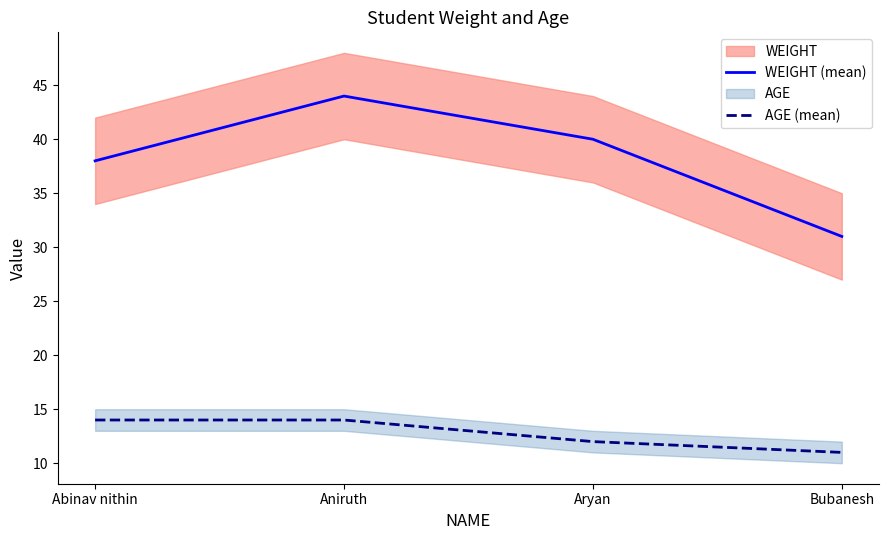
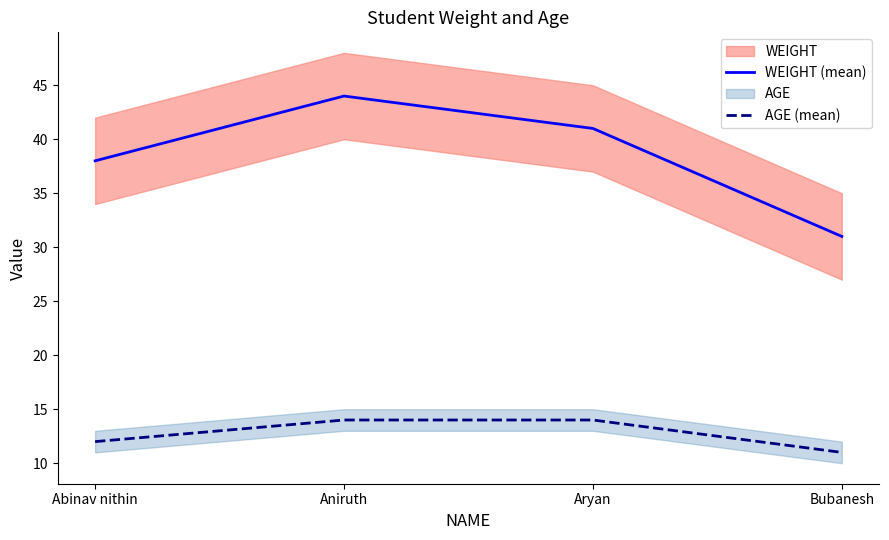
  {
    "WEIGHT (mean)": {
      "Abinav nithin": 38,
      "Aniruth": 44,
-     "Aryan": 40,
+     "Aryan": 41,
      "Bubanesh": 31
    },
    "AGE (mean)": {
-     "Abinav nithin": 14,
+     "Abinav nithin": 12,
      "Aniruth": 14,
-     "Aryan": 12,
+     "Aryan": 14,
      "Bubanesh": 11
    }
  }
